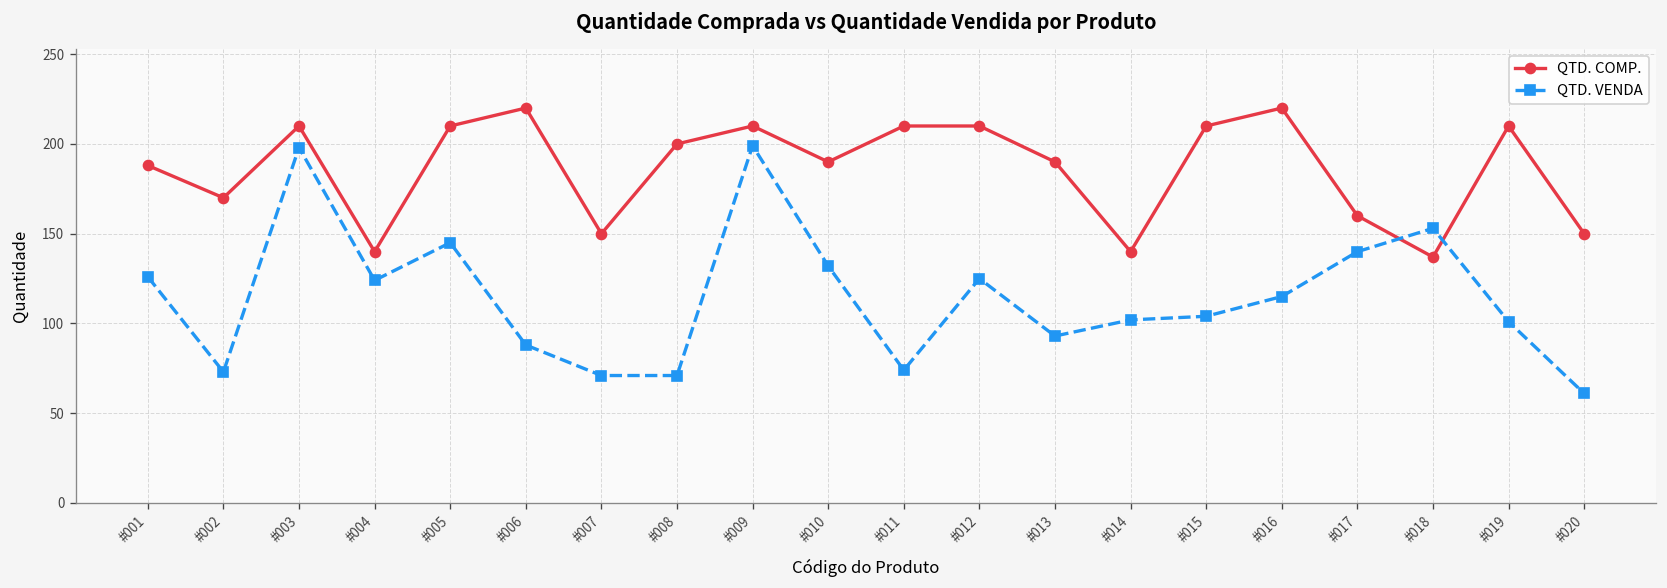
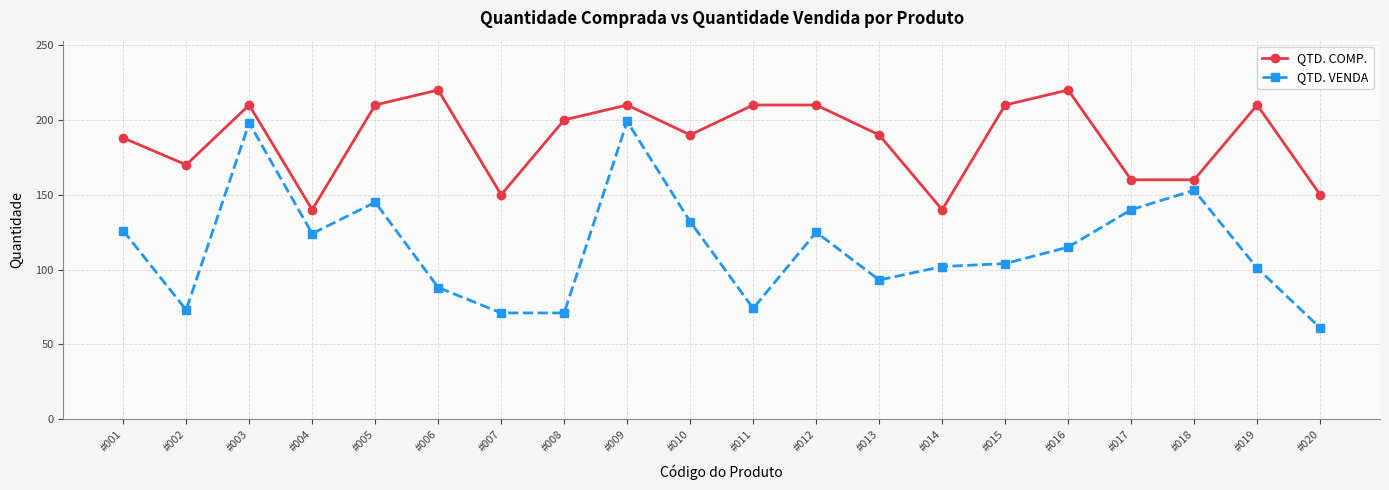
  {
    "QTD. COMP.": {
      "#001": 188,
      "#002": 170,
      "#003": 210,
      "#004": 140,
      "#005": 210,
      "#006": 220,
      "#007": 150,
      "#008": 200,
      "#009": 210,
      "#010": 190,
      "#011": 210,
      "#012": 210,
      "#013": 190,
      "#014": 140,
      "#015": 210,
      "#016": 220,
      "#017": 160,
-     "#018": 137,
+     "#018": 160,
      "#019": 210,
      "#020": 150
    },
    "QTD. VENDA": {
      "#001": 126,
      "#002": 73,
      "#003": 198,
      "#004": 124,
      "#005": 145,
      "#006": 88,
      "#007": 71,
      "#008": 71,
      "#009": 199,
      "#010": 132,
      "#011": 74,
      "#012": 125,
      "#013": 93,
      "#014": 102,
      "#015": 104,
      "#016": 115,
      "#017": 140,
      "#018": 153,
      "#019": 101,
      "#020": 61
    }
  }
